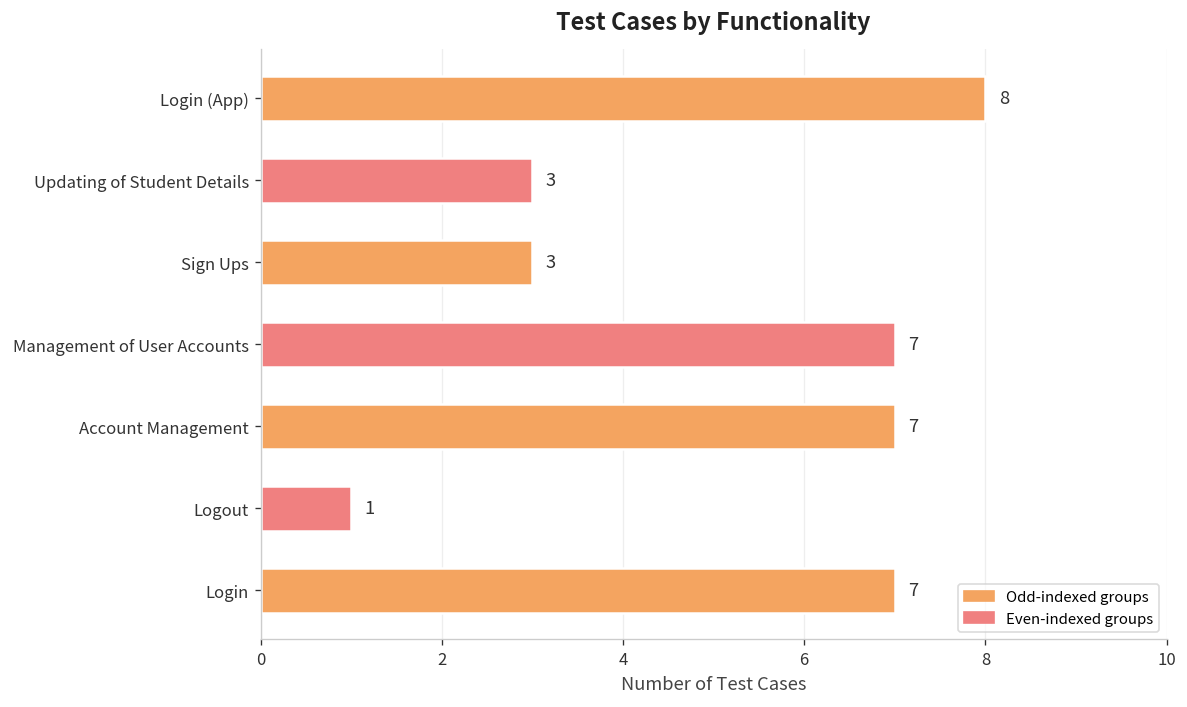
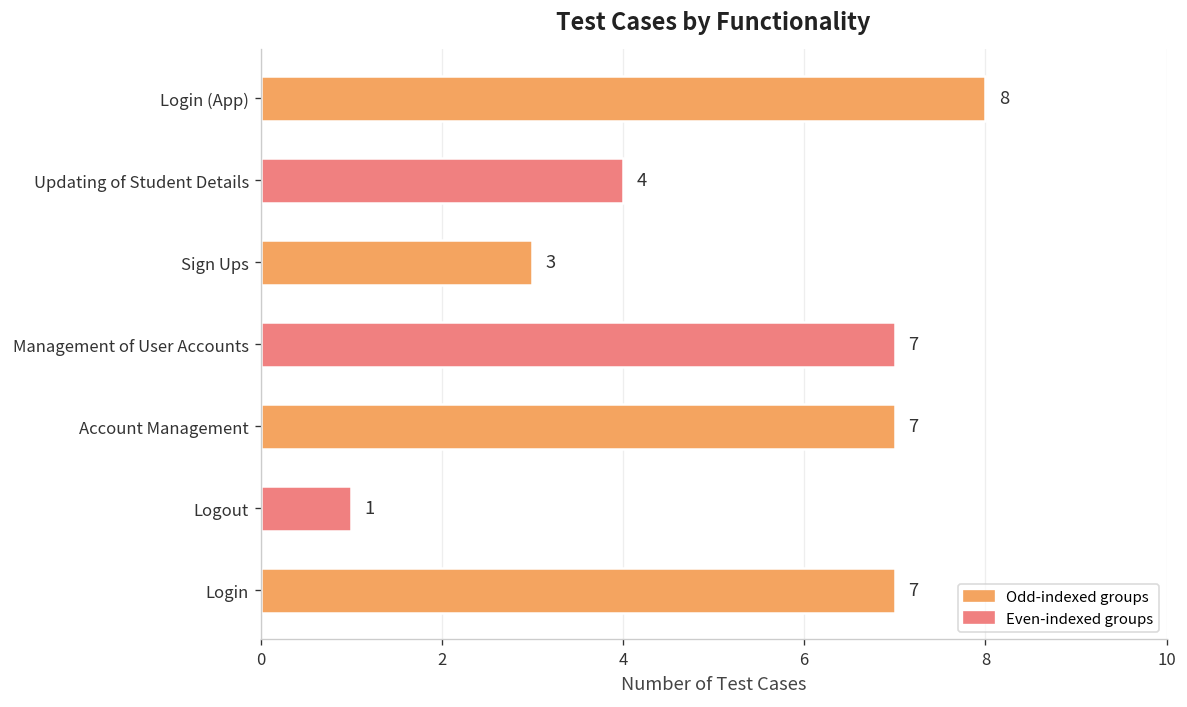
  {
    "Login (App)": 8,
-   "Updating of Student Details": 3,
+   "Updating of Student Details": 4,
    "Sign Ups": 3,
    "Management of User Accounts": 7,
    "Account Management": 7,
    "Logout": 1,
    "Login": 7
  }
